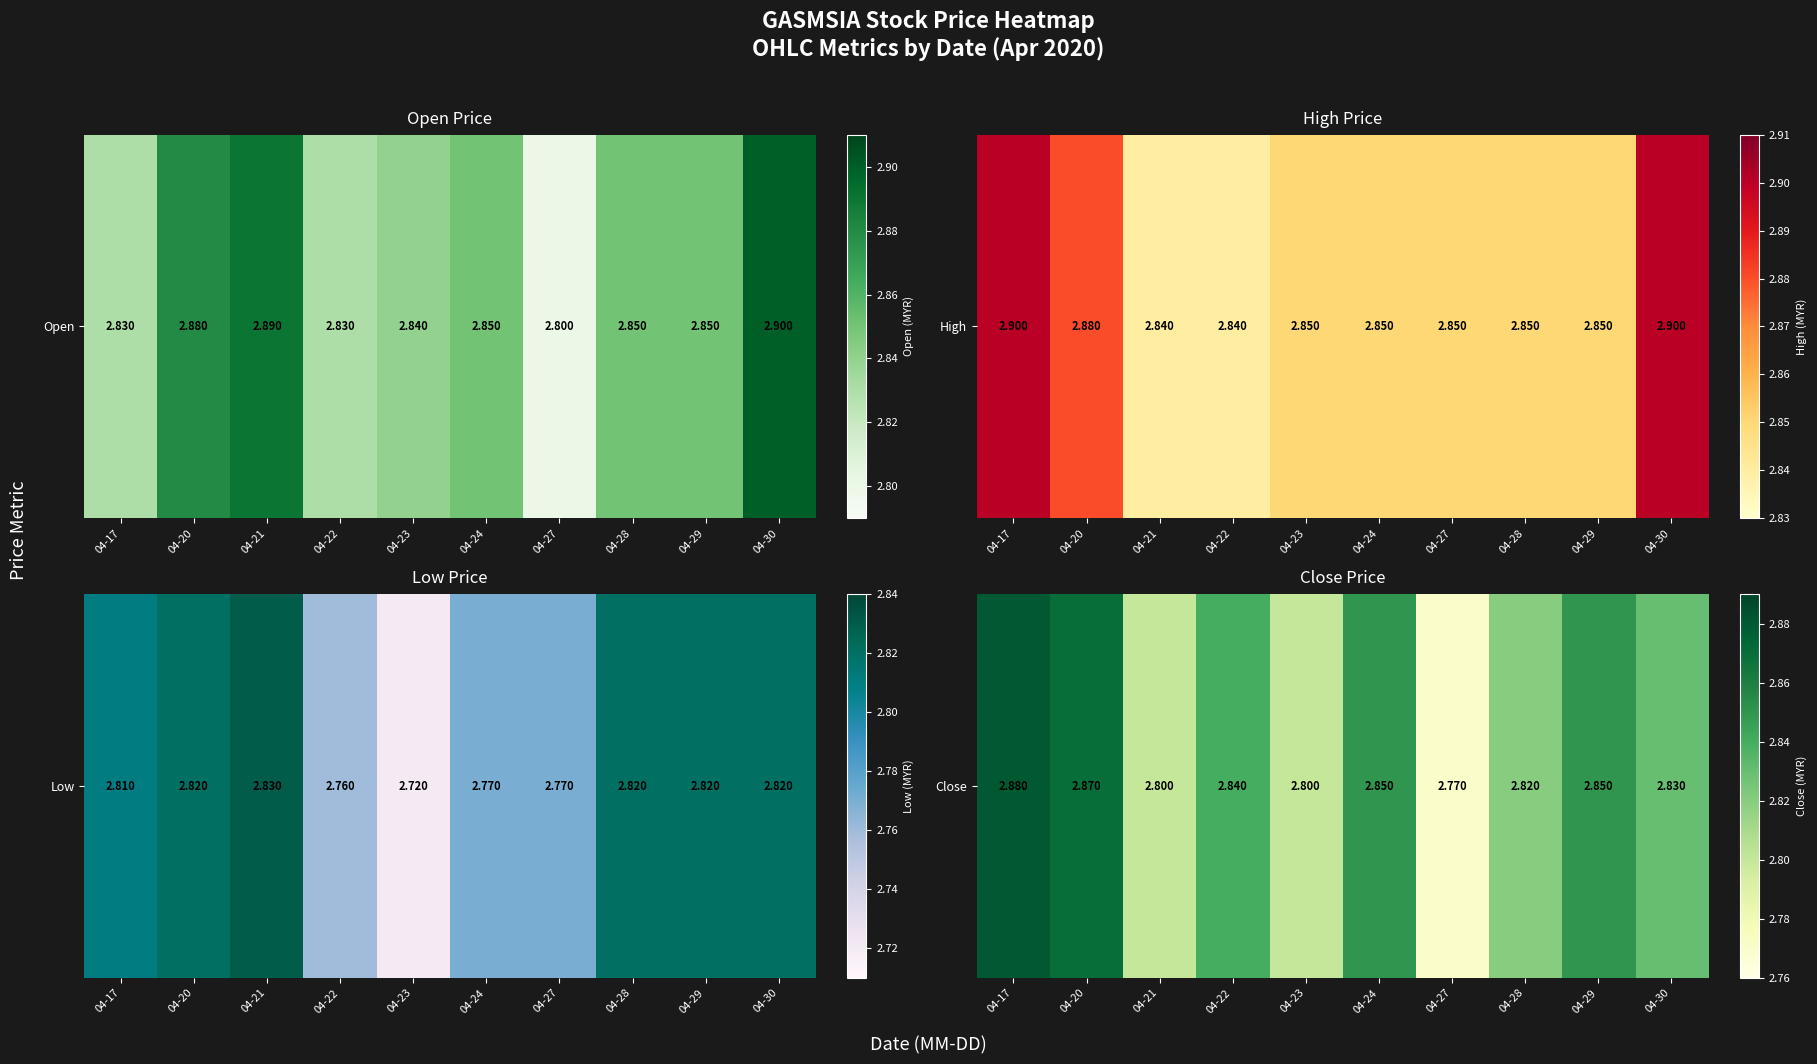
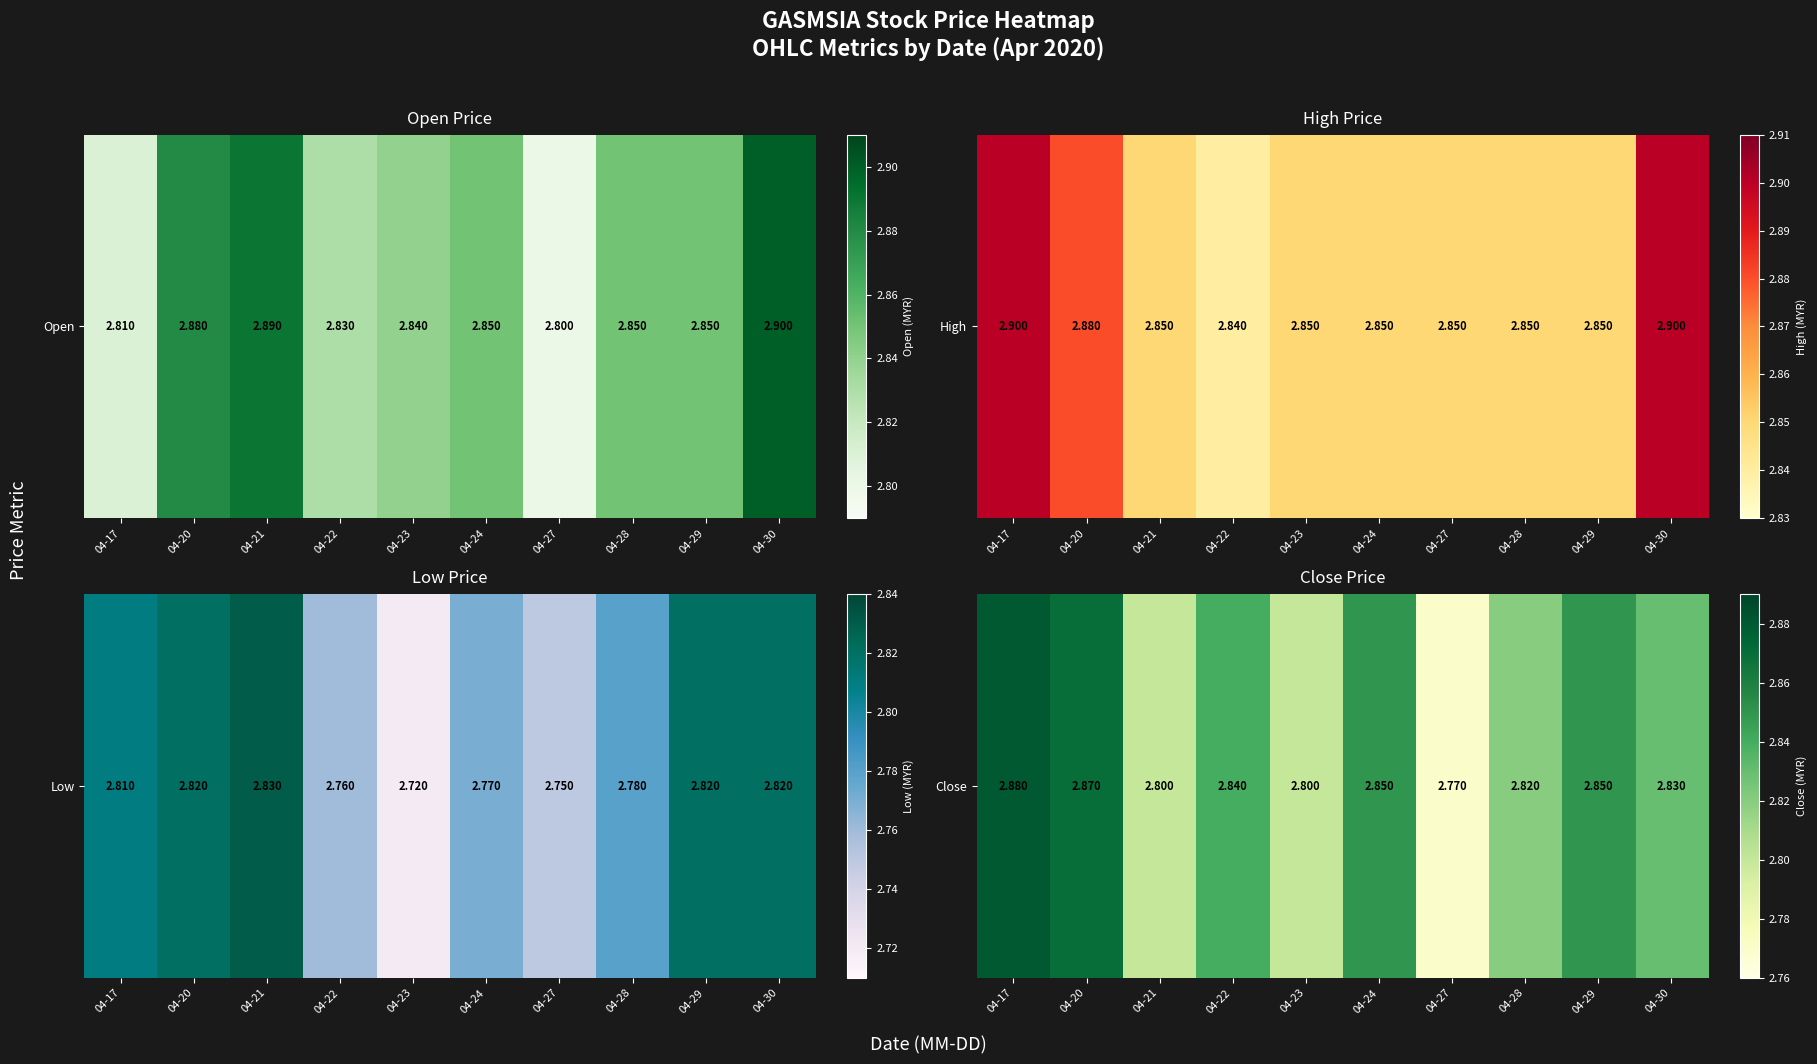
  {
    "Open Price": {
      "Open": {
-       "04-17": 2.830,
+       "04-17": 2.810,
        "04-20": 2.880,
        "04-21": 2.890,
        "04-22": 2.830,
        "04-23": 2.840,
        "04-24": 2.850,
        "04-27": 2.800,
        "04-28": 2.850,
        "04-29": 2.850,
        "04-30": 2.900
      }
    },
    "High Price": {
      "High": {
        "04-17": 2.900,
        "04-20": 2.880,
-       "04-21": 2.840,
+       "04-21": 2.850,
        "04-22": 2.840,
        "04-23": 2.850,
        "04-24": 2.850,
        "04-27": 2.850,
        "04-28": 2.850,
        "04-29": 2.850,
        "04-30": 2.900
      }
    },
    "Low Price": {
      "Low": {
        "04-17": 2.810,
        "04-20": 2.820,
        "04-21": 2.830,
        "04-22": 2.760,
        "04-23": 2.720,
        "04-24": 2.770,
-       "04-27": 2.770,
-       "04-28": 2.820,
+       "04-27": 2.750,
+       "04-28": 2.780,
        "04-29": 2.820,
        "04-30": 2.820
      }
    },
    "Close Price": {
      "Close": {
        "04-17": 2.880,
        "04-20": 2.870,
        "04-21": 2.800,
        "04-22": 2.840,
        "04-23": 2.800,
        "04-24": 2.850,
        "04-27": 2.770,
        "04-28": 2.820,
        "04-29": 2.850,
        "04-30": 2.830
      }
    }
  }
